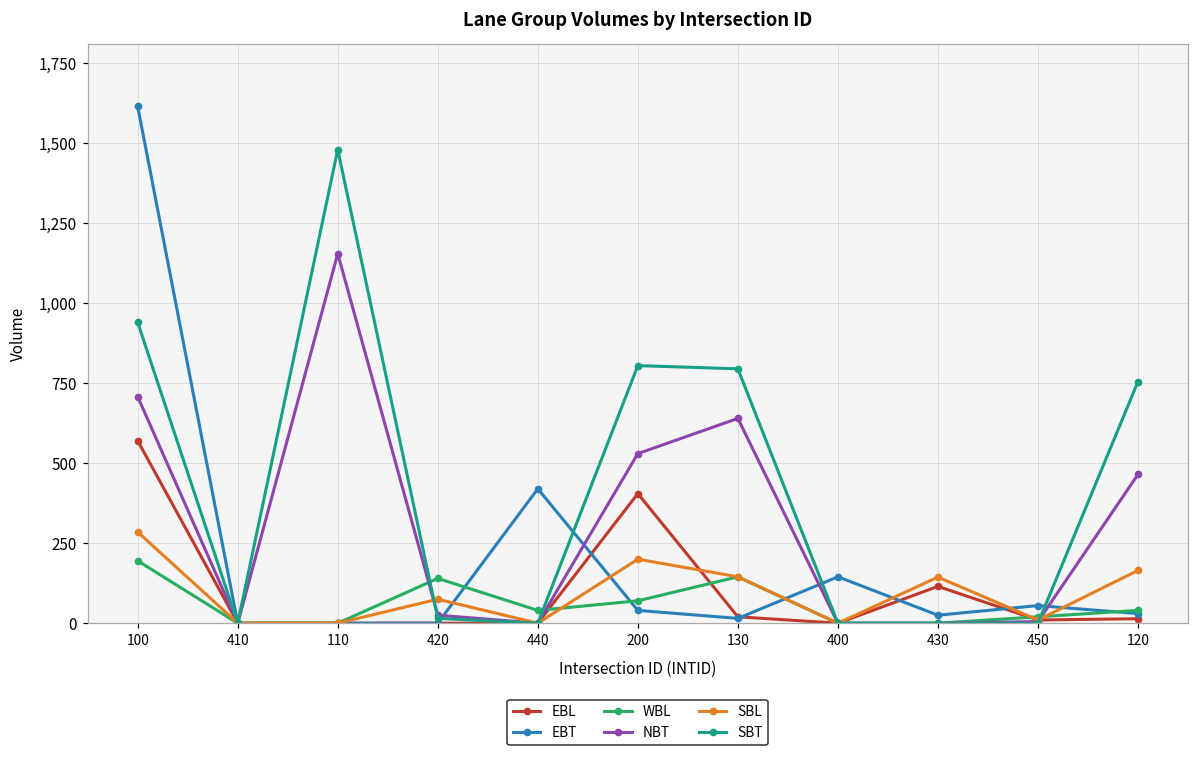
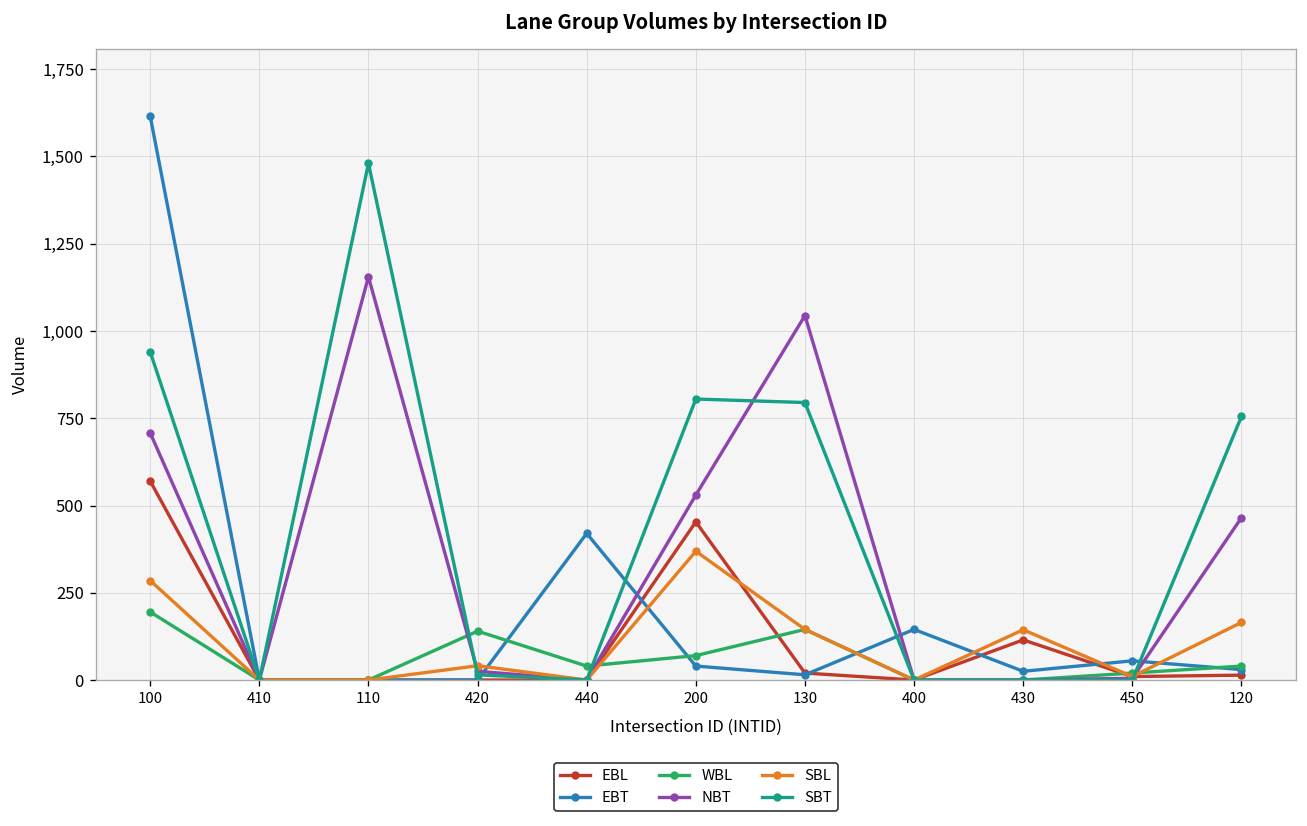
  {
    "EBL": {
      "100": "570",
-     "200": "410",
+     "200": "450",
      "430": "120",
      "120": "10"
    },
    "EBT": {
      "100": "1,620",
      "440": "420",
      "200": "40",
      "400": "150",
      "430": "30",
      "450": "60",
      "120": "30"
    },
    "NBT": {
      "100": "710",
      "110": "1,160",
      "420": "30",
      "200": "530",
-     "130": "640",
+     "130": "1,040",
      "120": "470"
    },
    "SBL": {
      "100": "290",
-     "420": "80",
-     "200": "200",
+     "420": "40",
+     "200": "370",
      "430": "140",
      "120": "170"
    }
  }
